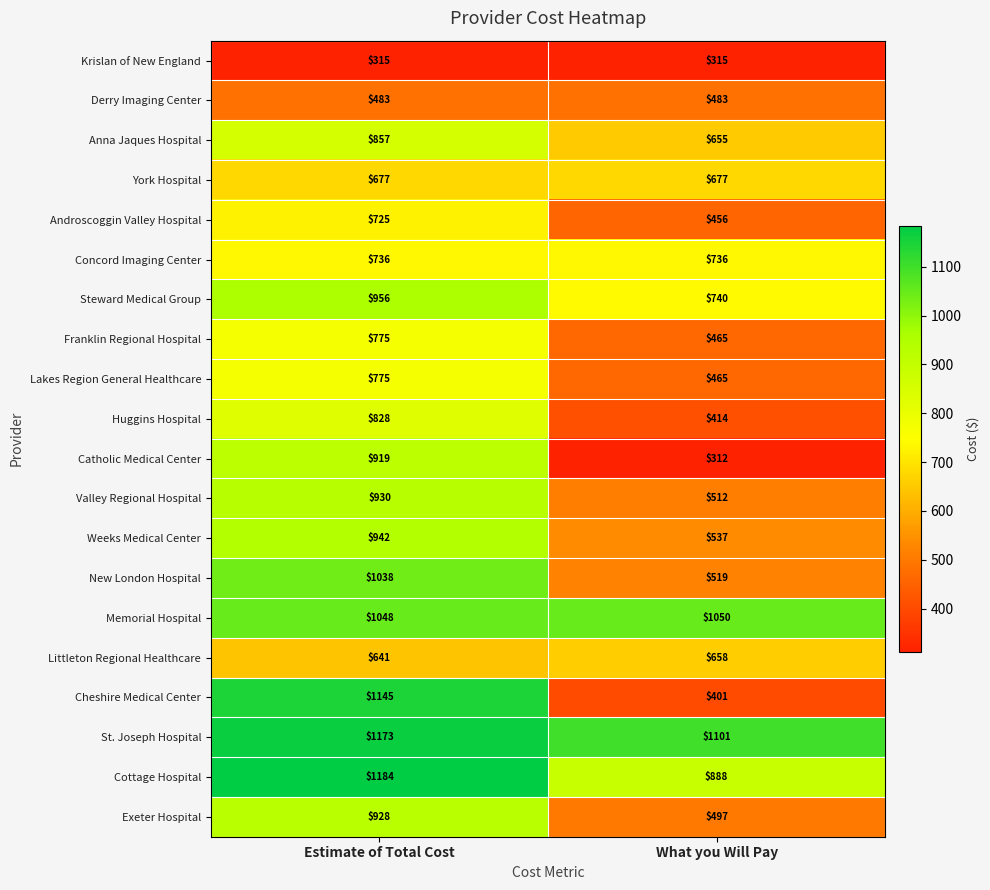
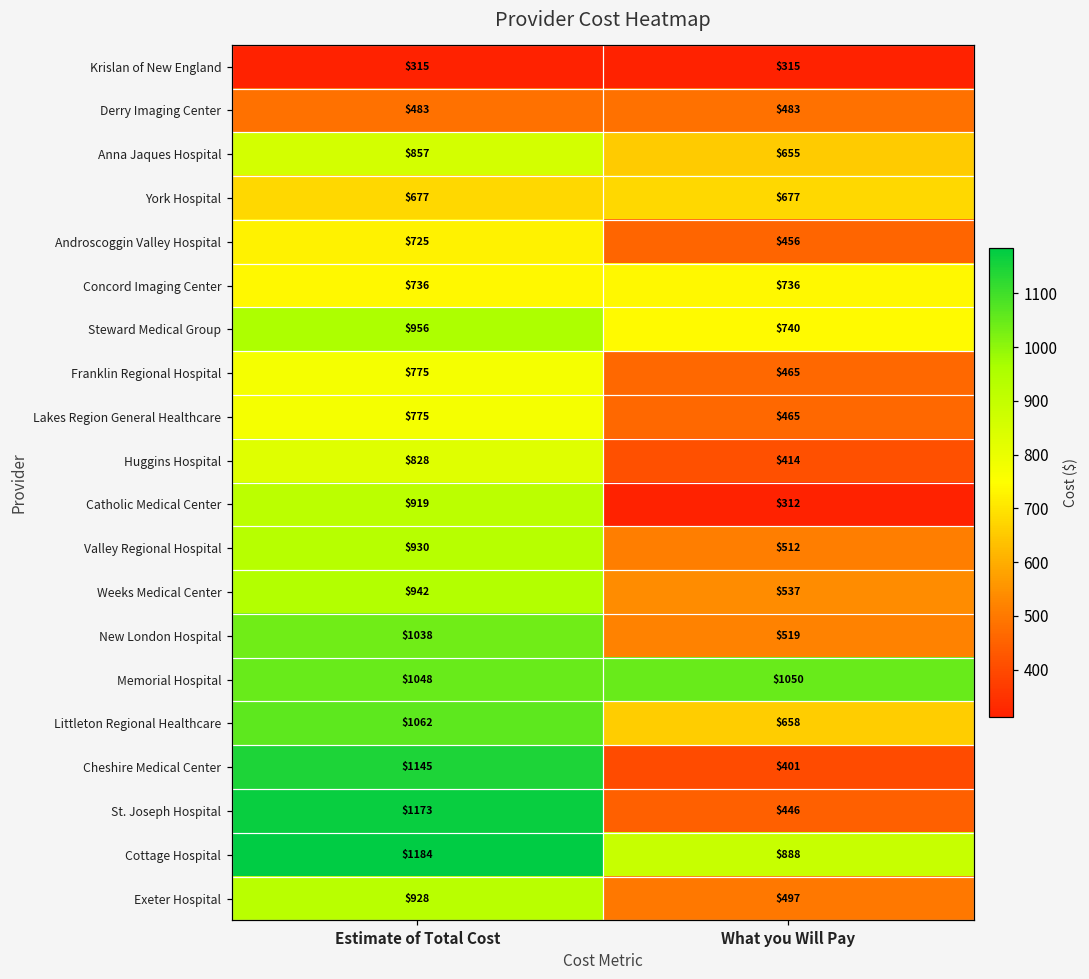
  {
    "Krislan of New England": {
      "Estimate of Total Cost": "$315",
      "What you Will Pay": "$315"
    },
    "Derry Imaging Center": {
      "Estimate of Total Cost": "$483",
      "What you Will Pay": "$483"
    },
    "Anna Jaques Hospital": {
      "Estimate of Total Cost": "$857",
      "What you Will Pay": "$655"
    },
    "York Hospital": {
      "Estimate of Total Cost": "$677",
      "What you Will Pay": "$677"
    },
    "Androscoggin Valley Hospital": {
      "Estimate of Total Cost": "$725",
      "What you Will Pay": "$456"
    },
    "Concord Imaging Center": {
      "Estimate of Total Cost": "$736",
      "What you Will Pay": "$736"
    },
    "Steward Medical Group": {
      "Estimate of Total Cost": "$956",
      "What you Will Pay": "$740"
    },
    "Franklin Regional Hospital": {
      "Estimate of Total Cost": "$775",
      "What you Will Pay": "$465"
    },
    "Lakes Region General Healthcare": {
      "Estimate of Total Cost": "$775",
      "What you Will Pay": "$465"
    },
    "Huggins Hospital": {
      "Estimate of Total Cost": "$828",
      "What you Will Pay": "$414"
    },
    "Catholic Medical Center": {
      "Estimate of Total Cost": "$919",
      "What you Will Pay": "$312"
    },
    "Valley Regional Hospital": {
      "Estimate of Total Cost": "$930",
      "What you Will Pay": "$512"
    },
    "Weeks Medical Center": {
      "Estimate of Total Cost": "$942",
      "What you Will Pay": "$537"
    },
    "New London Hospital": {
      "Estimate of Total Cost": "$1038",
      "What you Will Pay": "$519"
    },
    "Memorial Hospital": {
      "Estimate of Total Cost": "$1048",
      "What you Will Pay": "$1050"
    },
    "Littleton Regional Healthcare": {
-     "Estimate of Total Cost": "$641",
+     "Estimate of Total Cost": "$1062",
      "What you Will Pay": "$658"
    },
    "Cheshire Medical Center": {
      "Estimate of Total Cost": "$1145",
      "What you Will Pay": "$401"
    },
    "St. Joseph Hospital": {
      "Estimate of Total Cost": "$1173",
-     "What you Will Pay": "$1101"
+     "What you Will Pay": "$446"
    },
    "Cottage Hospital": {
      "Estimate of Total Cost": "$1184",
      "What you Will Pay": "$888"
    },
    "Exeter Hospital": {
      "Estimate of Total Cost": "$928",
      "What you Will Pay": "$497"
    }
  }
